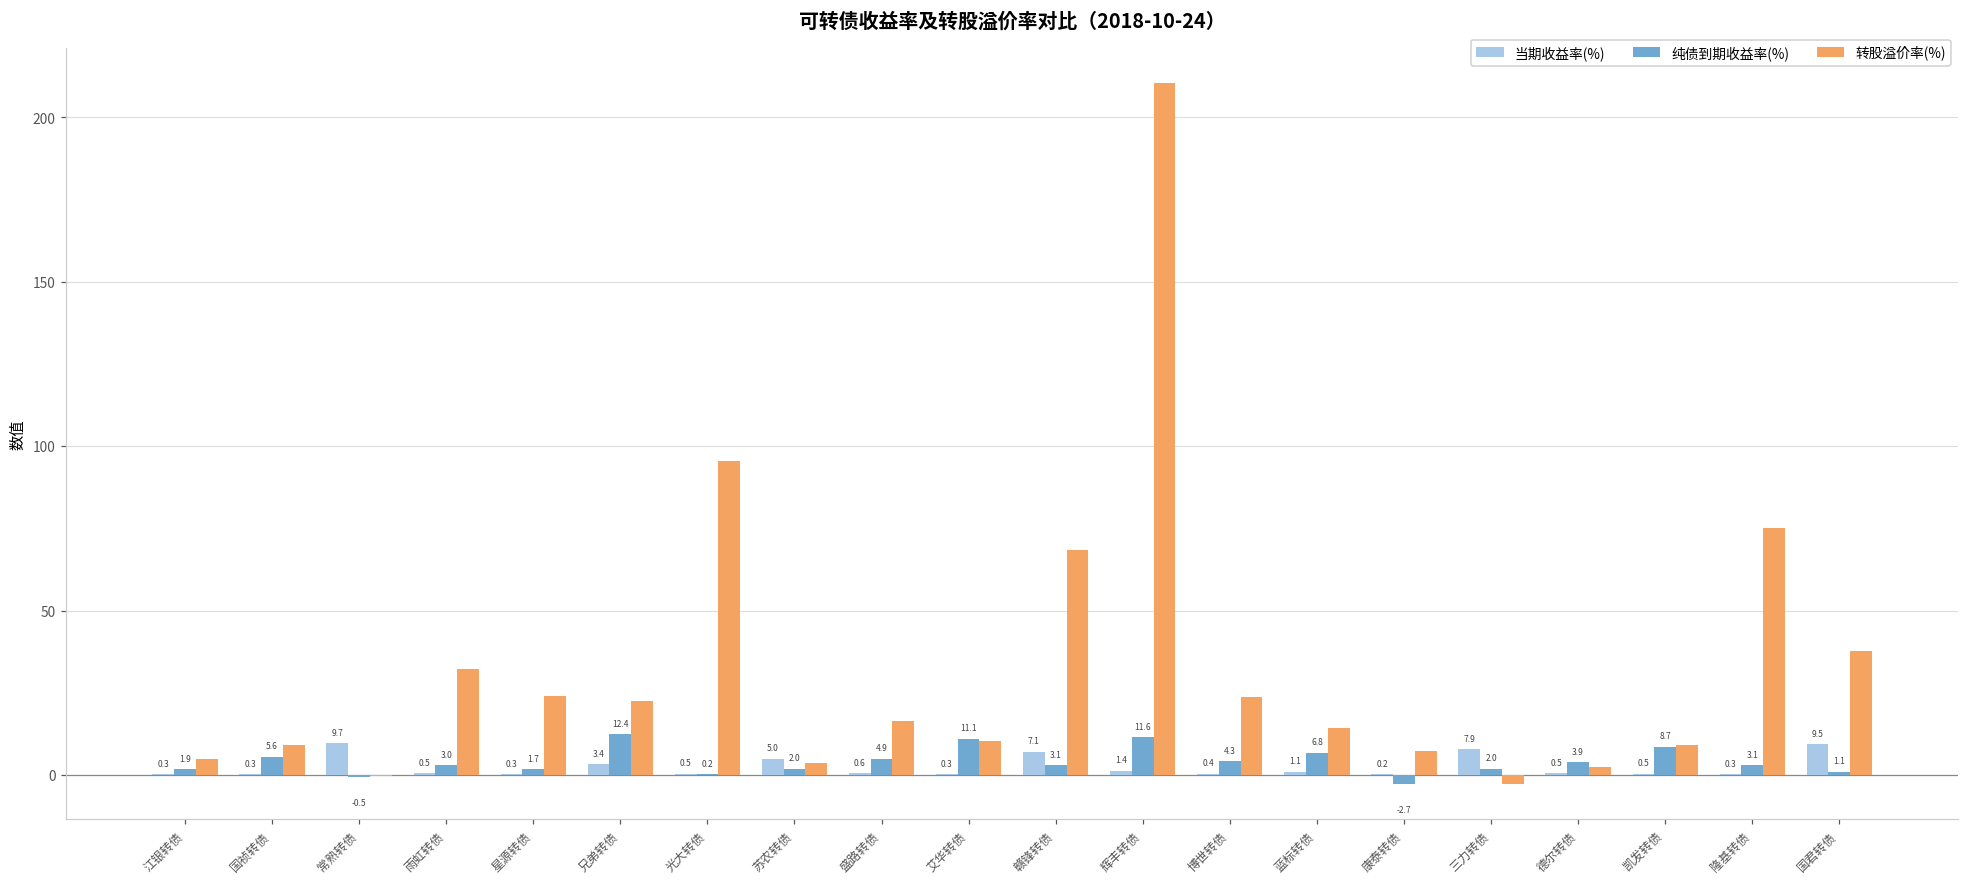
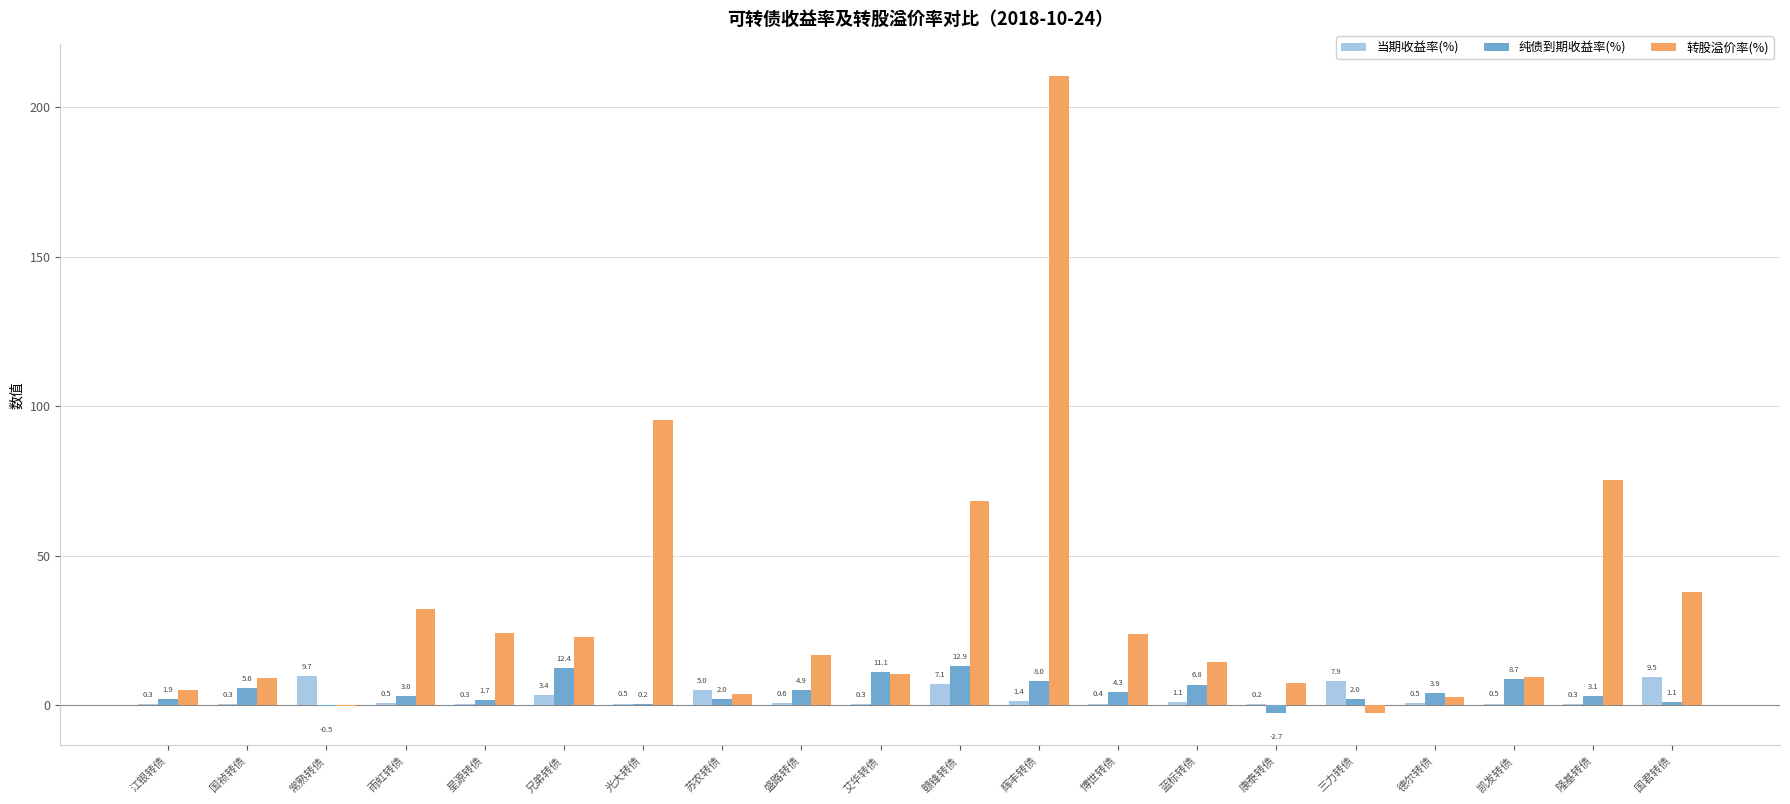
  {
    "当期收益率(%)": {
      "江银转债": 0.3,
      "国祯转债": 0.3,
      "常熟转债": 9.7,
      "雨虹转债": 0.5,
      "星源转债": 0.3,
      "兄弟转债": 3.4,
      "光大转债": 0.5,
      "苏农转债": 5.0,
      "盛路转债": 0.6,
      "艾华转债": 0.3,
      "赣锋转债": 7.1,
      "辉丰转债": 1.4,
      "博世转债": 0.4,
      "蓝标转债": 1.1,
      "康泰转债": 0.2,
      "三力转债": 7.9,
      "德尔转债": 0.5,
      "凯发转债": 0.5,
      "隆基转债": 0.3,
      "国君转债": 9.5
    },
    "纯债到期收益率(%)": {
      "江银转债": 1.9,
      "国祯转债": 5.6,
      "常熟转债": -0.5,
      "雨虹转债": 3.0,
      "星源转债": 1.7,
      "兄弟转债": 12.4,
      "光大转债": 0.2,
      "苏农转债": 2.0,
      "盛路转债": 4.9,
      "艾华转债": 11.1,
-     "赣锋转债": 3.1,
-     "辉丰转债": 11.6,
+     "赣锋转债": 12.9,
+     "辉丰转债": 8.0,
      "博世转债": 4.3,
      "蓝标转债": 6.8,
      "康泰转债": -2.7,
      "三力转债": 2.0,
      "德尔转债": 3.9,
      "凯发转债": 8.7,
      "隆基转债": 3.1,
      "国君转债": 1.1
    },
    "转股溢价率(%)": {
      "江银转债": 5,
      "国祯转债": 9,
      "雨虹转债": 32,
      "星源转债": 24,
      "兄弟转债": 23,
      "光大转债": 95,
      "苏农转债": 4,
      "盛路转债": 17,
      "艾华转债": 11,
      "赣锋转债": 68,
      "辉丰转债": 210,
      "博世转债": 24,
      "蓝标转债": 14,
      "康泰转债": 7,
      "三力转债": -3,
      "德尔转债": 3,
      "凯发转债": 9,
      "隆基转债": 75,
      "国君转债": 38
    }
  }
